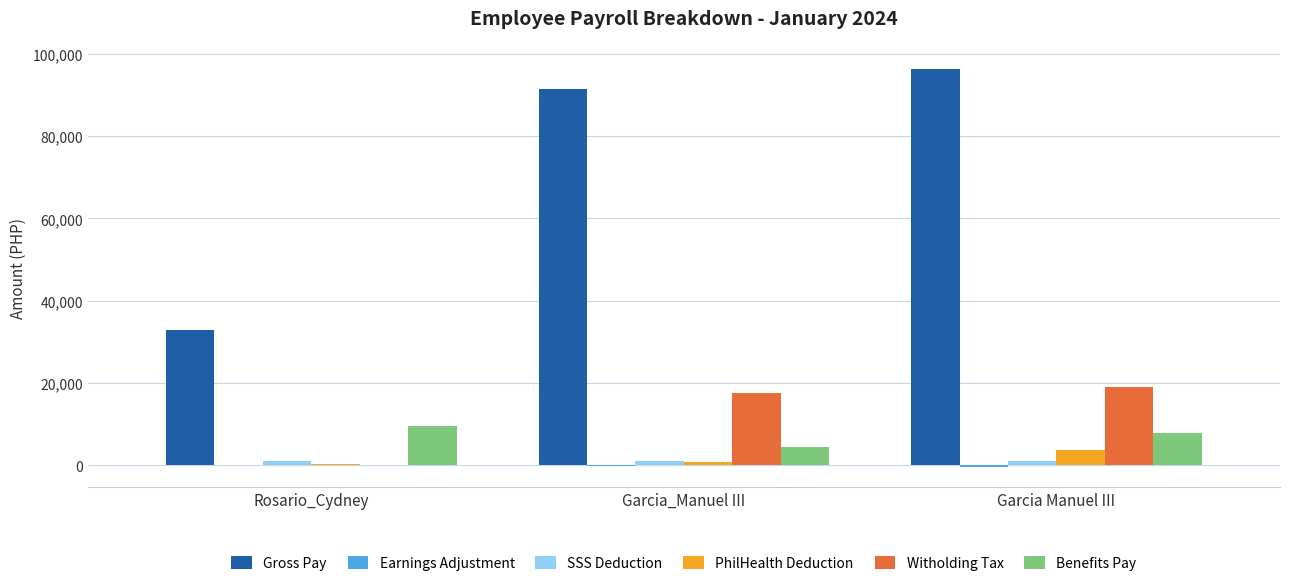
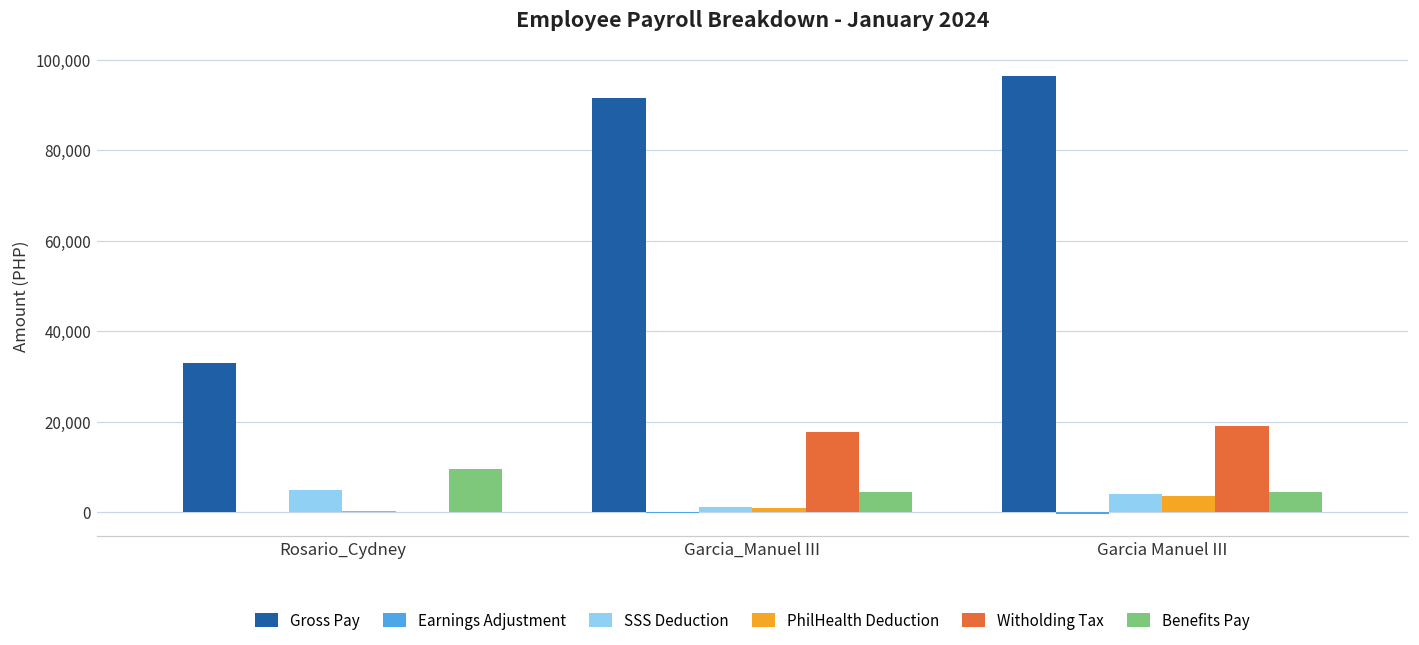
  {
    "Gross Pay": {
      "Rosario_Cydney": "33,000",
      "Garcia_Manuel III": "92,000",
      "Garcia Manuel III": "96,000"
    },
    "Earnings Adjustment": {
      "Rosario_Cydney": "0"
    },
    "SSS Deduction": {
-     "Rosario_Cydney": "1,000",
+     "Rosario_Cydney": "5,000",
      "Garcia_Manuel III": "1,000",
-     "Garcia Manuel III": "1,000"
+     "Garcia Manuel III": "4,000"
    },
    "PhilHealth Deduction": {
      "Garcia_Manuel III": "1,000",
      "Garcia Manuel III": "4,000"
    },
    "Witholding Tax": {
      "Garcia_Manuel III": "18,000",
      "Garcia Manuel III": "19,000"
    },
    "Benefits Pay": {
      "Rosario_Cydney": "10,000",
      "Garcia_Manuel III": "5,000",
-     "Garcia Manuel III": "8,000"
+     "Garcia Manuel III": "5,000"
    }
  }
